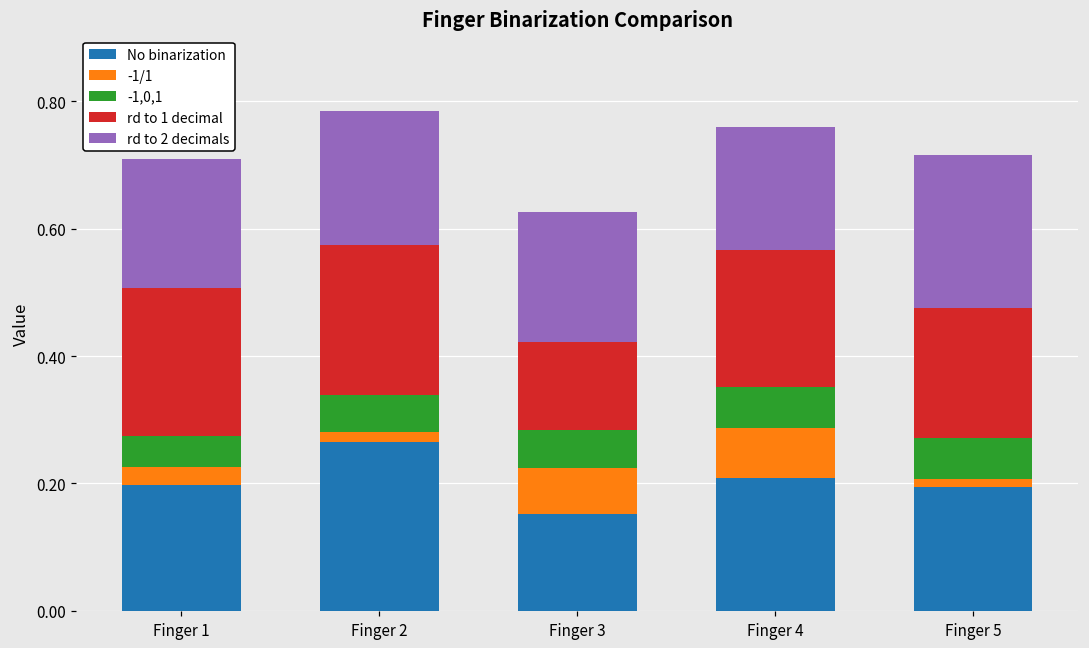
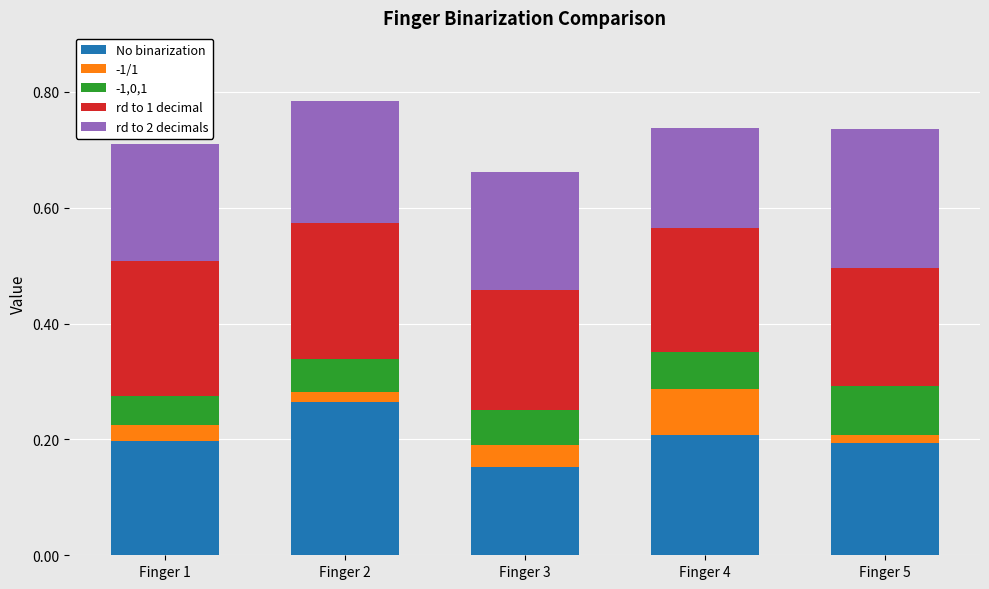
  {
    "No binarization": {
      "Finger 1": 0.20,
      "Finger 2": 0.26,
      "Finger 3": 0.15,
      "Finger 4": 0.21,
      "Finger 5": 0.19
    },
    "-1/1": {
      "Finger 1": 0.03,
      "Finger 2": 0.02,
-     "Finger 3": 0.07,
+     "Finger 3": 0.04,
      "Finger 4": 0.08,
      "Finger 5": 0.01
    },
    "-1,0,1": {
      "Finger 1": 0.05,
      "Finger 2": 0.06,
      "Finger 3": 0.06,
      "Finger 4": 0.06,
-     "Finger 5": 0.06
+     "Finger 5": 0.08
    },
    "rd to 1 decimal": {
      "Finger 1": 0.23,
      "Finger 2": 0.23,
-     "Finger 3": 0.14,
+     "Finger 3": 0.21,
      "Finger 4": 0.21,
      "Finger 5": 0.20
    },
    "rd to 2 decimals": {
      "Finger 1": 0.20,
      "Finger 2": 0.21,
      "Finger 3": 0.20,
-     "Finger 4": 0.19,
+     "Finger 4": 0.17,
      "Finger 5": 0.24
    }
  }
